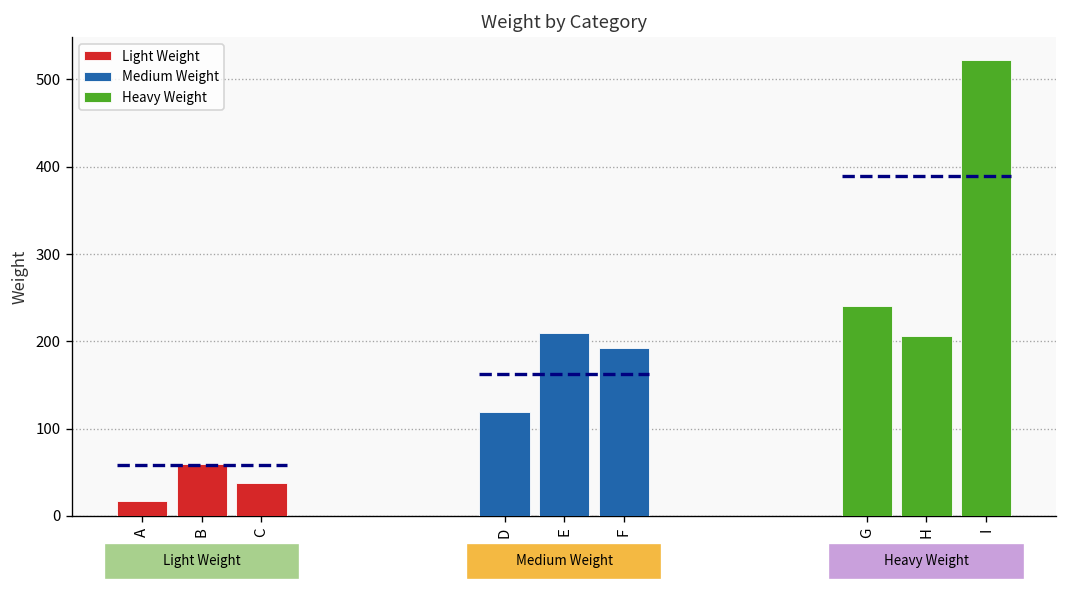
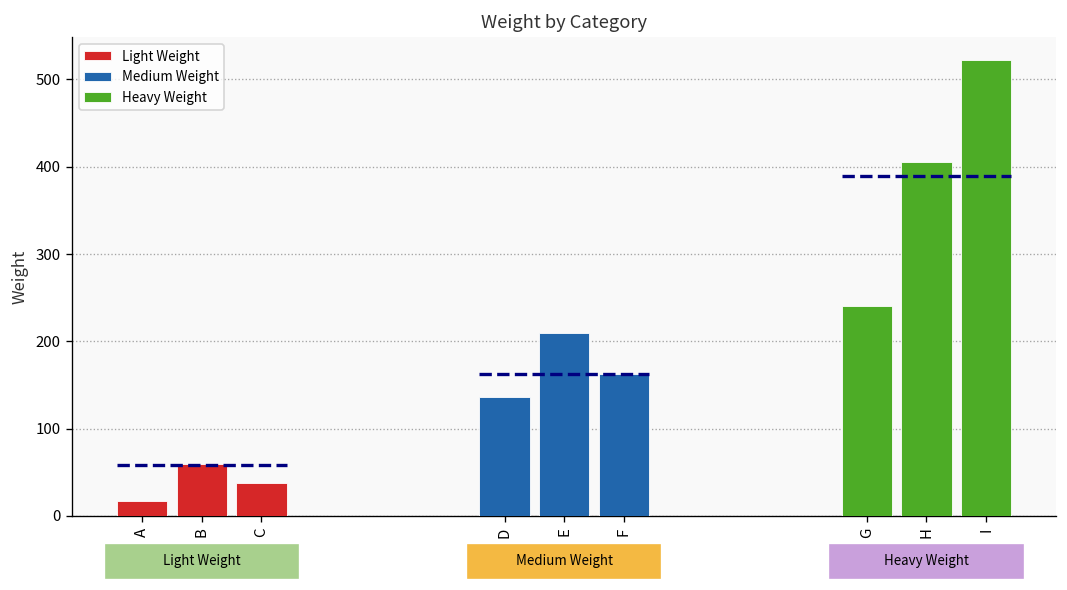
  {
    "Light Weight": {
      "A": 20,
      "B": 60,
      "C": 40
    },
    "Medium Weight": {
-     "D": 120,
+     "D": 140,
      "E": 210,
-     "F": 190
+     "F": 160
    },
    "Heavy Weight": {
      "G": 240,
-     "H": 210,
+     "H": 410,
      "I": 520
    }
  }
